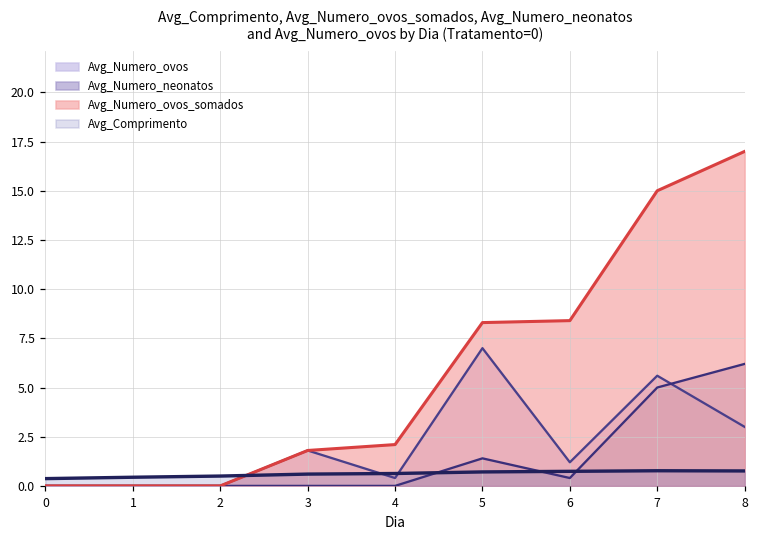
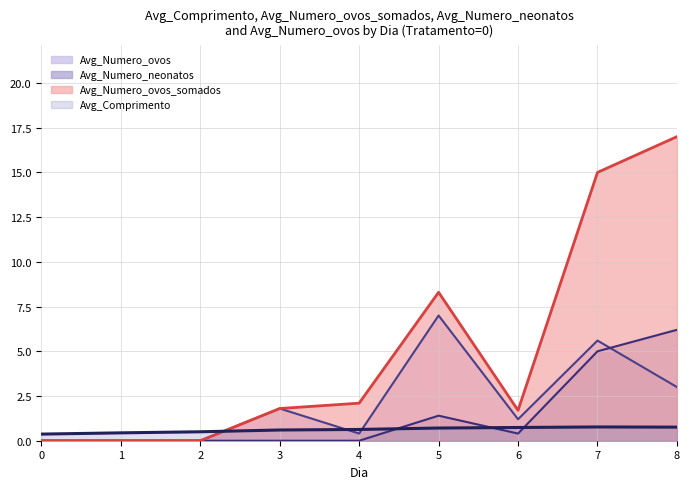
  {
    "Avg_Numero_ovos_somados": {
      "4": 2.1,
      "5": 8.3,
-     "6": 8.4,
+     "6": 1.7,
      "7": 15.0,
      "8": 17.0
    }
  }
